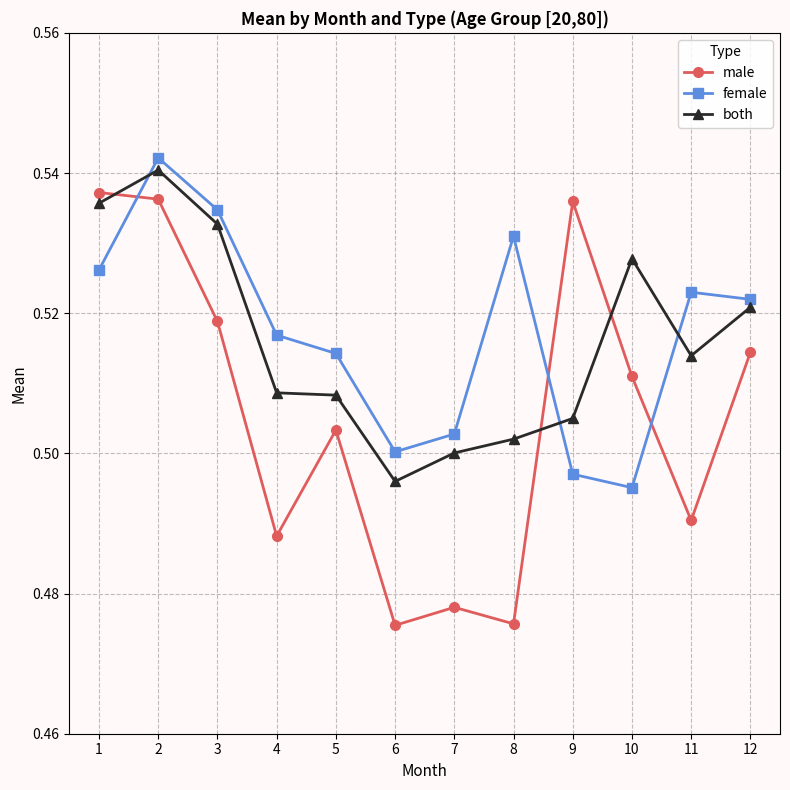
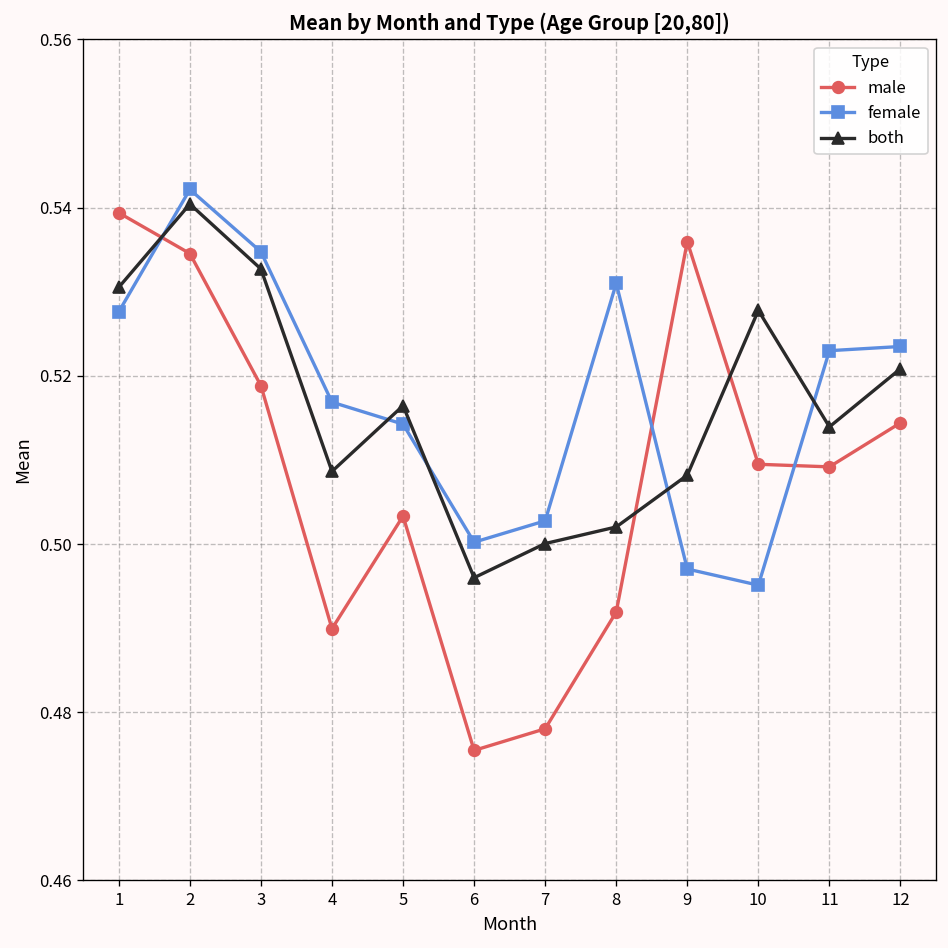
  {
    "male": {
-     "1": 0.537,
-     "2": 0.536,
+     "1": 0.539,
+     "2": 0.535,
      "3": 0.519,
-     "4": 0.488,
+     "4": 0.490,
      "5": 0.503,
      "6": 0.475,
      "7": 0.478,
-     "8": 0.476,
+     "8": 0.492,
      "9": 0.536,
-     "10": 0.511,
-     "11": 0.490,
+     "10": 0.509,
+     "11": 0.509,
      "12": 0.514
    },
    "female": {
-     "1": 0.526,
+     "1": 0.528,
      "2": 0.542,
      "3": 0.535,
      "4": 0.517,
      "5": 0.514,
      "6": 0.500,
      "7": 0.503,
      "8": 0.531,
      "9": 0.497,
      "10": 0.495,
      "11": 0.523,
-     "12": 0.522
+     "12": 0.523
    },
    "both": {
-     "1": 0.536,
+     "1": 0.531,
      "2": 0.540,
      "3": 0.533,
      "4": 0.509,
-     "5": 0.508,
+     "5": 0.516,
      "6": 0.496,
      "7": 0.500,
      "8": 0.502,
-     "9": 0.505,
+     "9": 0.508,
      "10": 0.528,
      "11": 0.514,
      "12": 0.521
    }
  }
